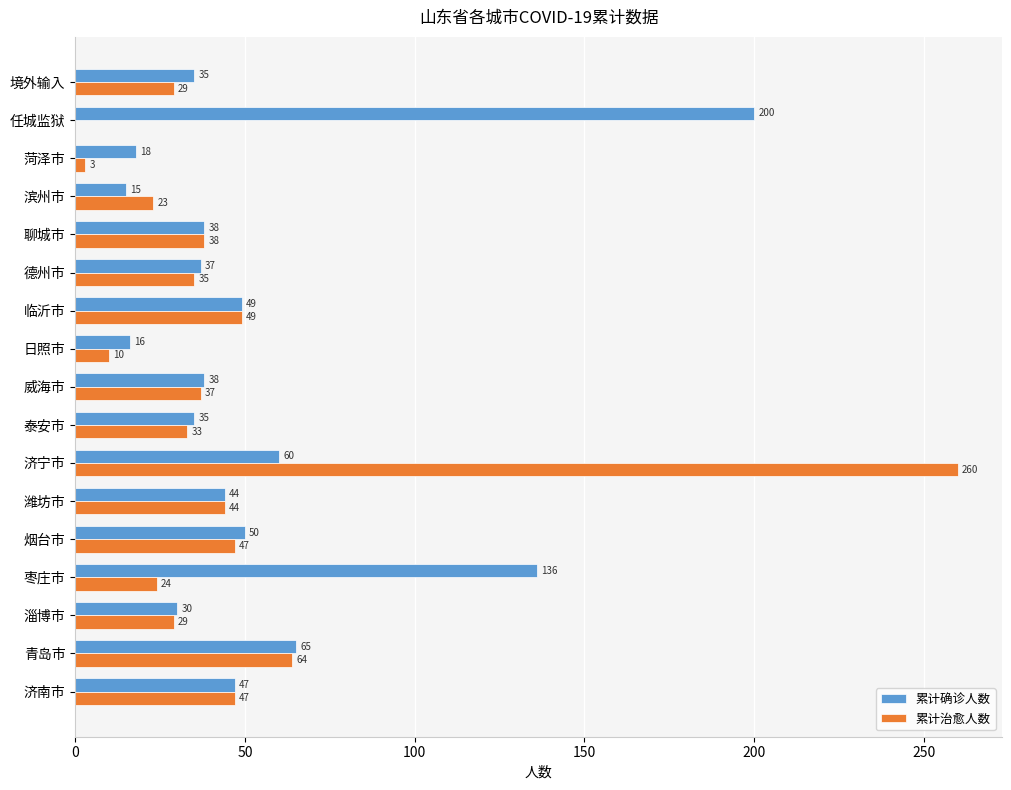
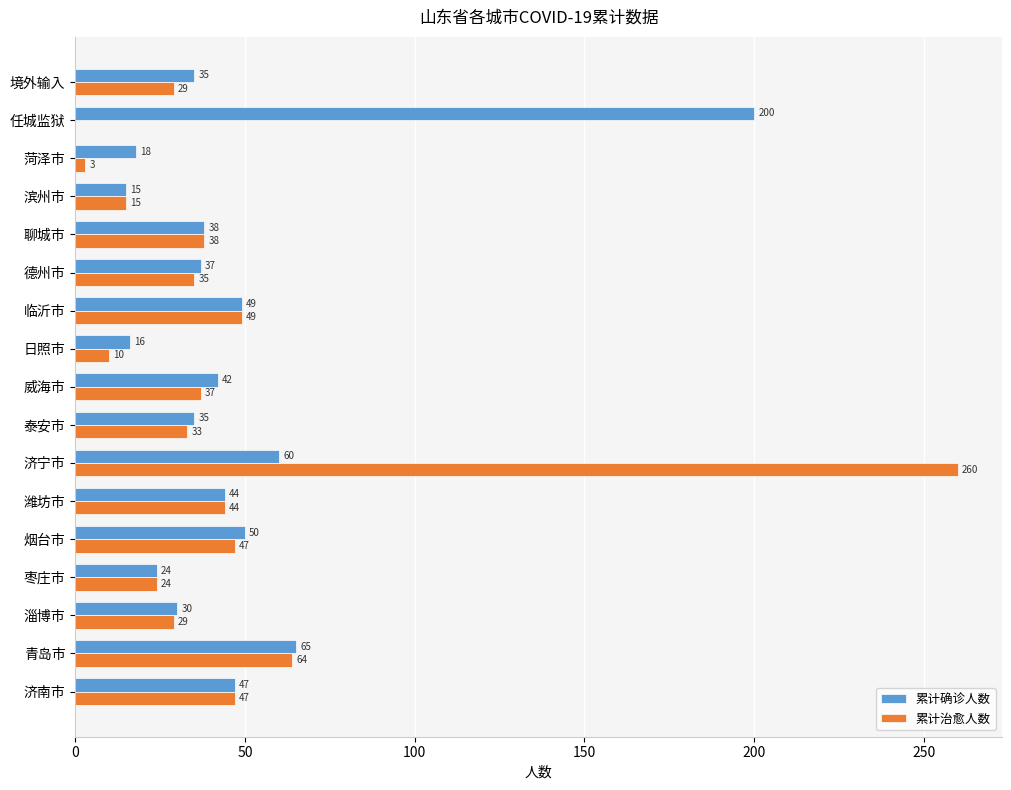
  {
    "累计确诊人数": {
      "境外输入": 35,
      "任城监狱": 200,
      "菏泽市": 18,
      "滨州市": 15,
      "聊城市": 38,
      "德州市": 37,
      "临沂市": 49,
      "日照市": 16,
-     "威海市": 38,
+     "威海市": 42,
      "泰安市": 35,
      "济宁市": 60,
      "潍坊市": 44,
      "烟台市": 50,
-     "枣庄市": 136,
+     "枣庄市": 24,
      "淄博市": 30,
      "青岛市": 65,
      "济南市": 47
    },
    "累计治愈人数": {
      "境外输入": 29,
      "菏泽市": 3,
-     "滨州市": 23,
+     "滨州市": 15,
      "聊城市": 38,
      "德州市": 35,
      "临沂市": 49,
      "日照市": 10,
      "威海市": 37,
      "泰安市": 33,
      "济宁市": 260,
      "潍坊市": 44,
      "烟台市": 47,
      "枣庄市": 24,
      "淄博市": 29,
      "青岛市": 64,
      "济南市": 47
    }
  }
